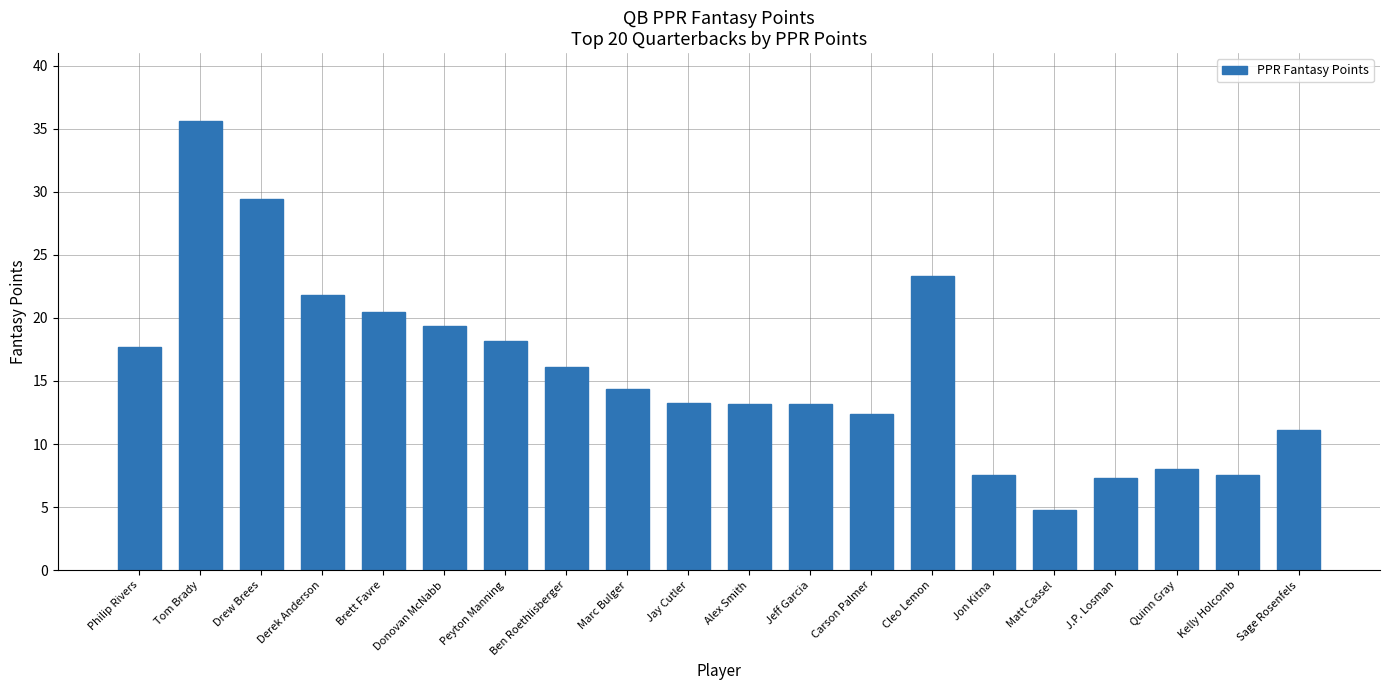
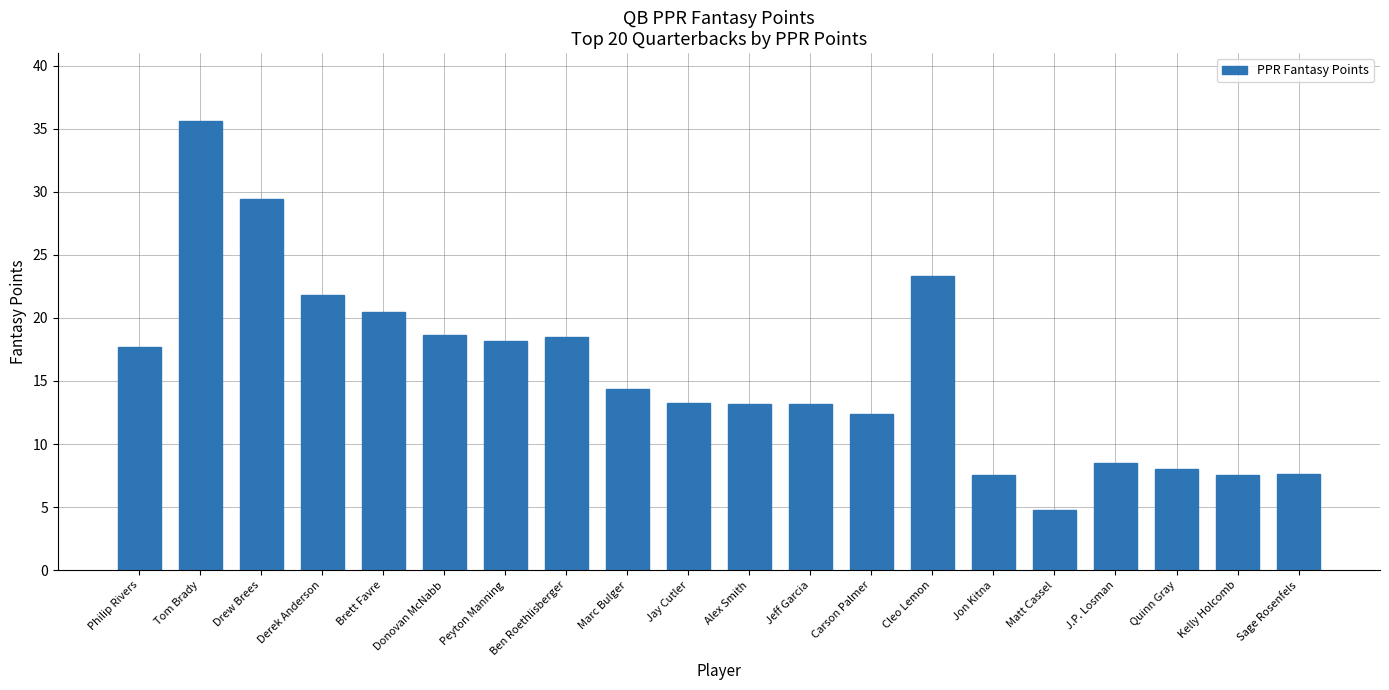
  {
    "Philip Rivers": 17.7,
    "Tom Brady": 35.6,
    "Drew Brees": 29.4,
    "Derek Anderson": 21.8,
    "Brett Favre": 20.4,
-   "Donovan McNabb": 19.4,
+   "Donovan McNabb": 18.6,
    "Peyton Manning": 18.2,
-   "Ben Roethlisberger": 16.1,
+   "Ben Roethlisberger": 18.5,
    "Marc Bulger": 14.4,
    "Jay Cutler": 13.3,
    "Alex Smith": 13.2,
    "Jeff Garcia": 13.2,
    "Carson Palmer": 12.4,
    "Cleo Lemon": 23.3,
    "Jon Kitna": 7.5,
    "Matt Cassel": 4.8,
-   "J.P. Losman": 7.3,
+   "J.P. Losman": 8.5,
    "Quinn Gray": 8.0,
    "Kelly Holcomb": 7.5,
-   "Sage Rosenfels": 11.2
+   "Sage Rosenfels": 7.6
  }
